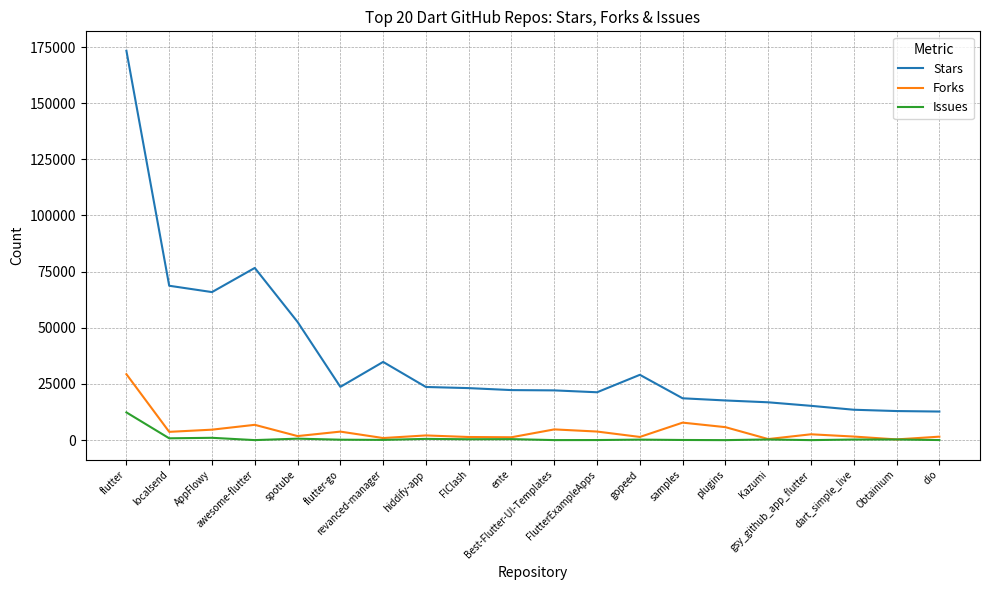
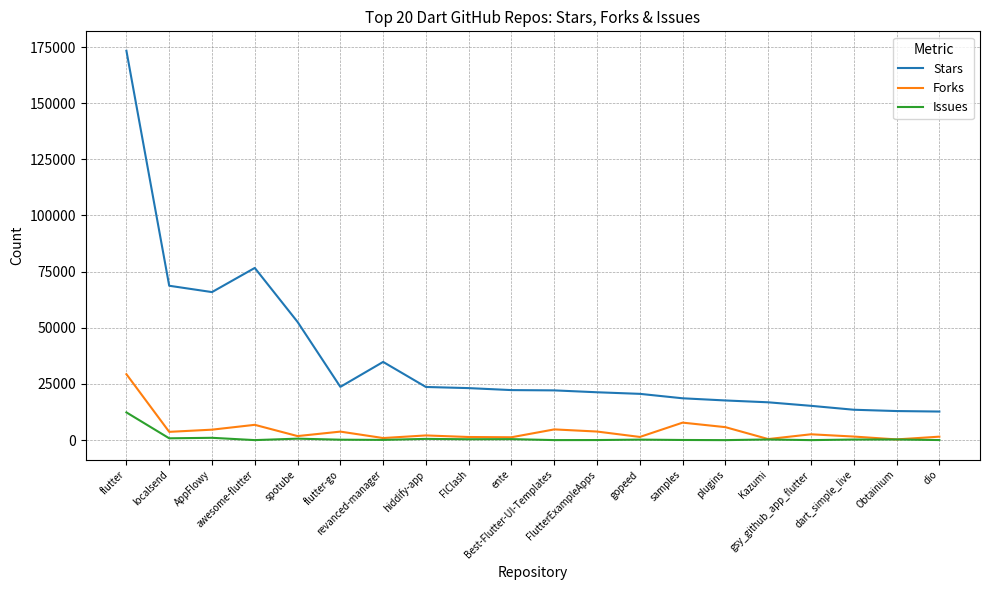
  {
    "Stars": {
      "flutter": 173000,
      "localsend": 69000,
      "AppFlowy": 66000,
      "awesome-flutter": 77000,
      "spotube": 53000,
      "flutter-go": 24000,
      "revanced-manager": 35000,
      "hiddify-app": 24000,
      "FlClash": 23000,
      "ente": 22000,
      "Best-Flutter-UI-Templates": 22000,
      "FlutterExampleApps": 21000,
-     "gopeed": 29000,
+     "gopeed": 21000,
      "samples": 19000,
      "plugins": 18000,
      "Kazumi": 17000,
      "gsy_github_app_flutter": 15000,
      "dart_simple_live": 14000,
      "Obtainium": 13000,
      "dio": 13000
    },
    "Forks": {
      "flutter": 29000,
      "localsend": 4000,
      "AppFlowy": 5000,
      "awesome-flutter": 7000,
      "spotube": 2000,
      "flutter-go": 4000,
      "hiddify-app": 2000,
      "Best-Flutter-UI-Templates": 5000,
      "FlutterExampleApps": 4000,
      "gopeed": 1000,
      "samples": 8000,
      "plugins": 6000,
      "gsy_github_app_flutter": 3000,
      "dart_simple_live": 2000,
      "dio": 2000
    },
    "Issues": {
      "flutter": 12000,
      "localsend": 1000,
      "AppFlowy": 1000,
      "awesome-flutter": 0,
      "spotube": 1000,
      "flutter-go": 0,
      "hiddify-app": 1000,
      "Best-Flutter-UI-Templates": 0,
      "FlutterExampleApps": 0,
      "gopeed": 0,
      "samples": 0,
      "plugins": 0,
      "gsy_github_app_flutter": 0,
      "dart_simple_live": 0,
      "dio": 0
    }
  }
